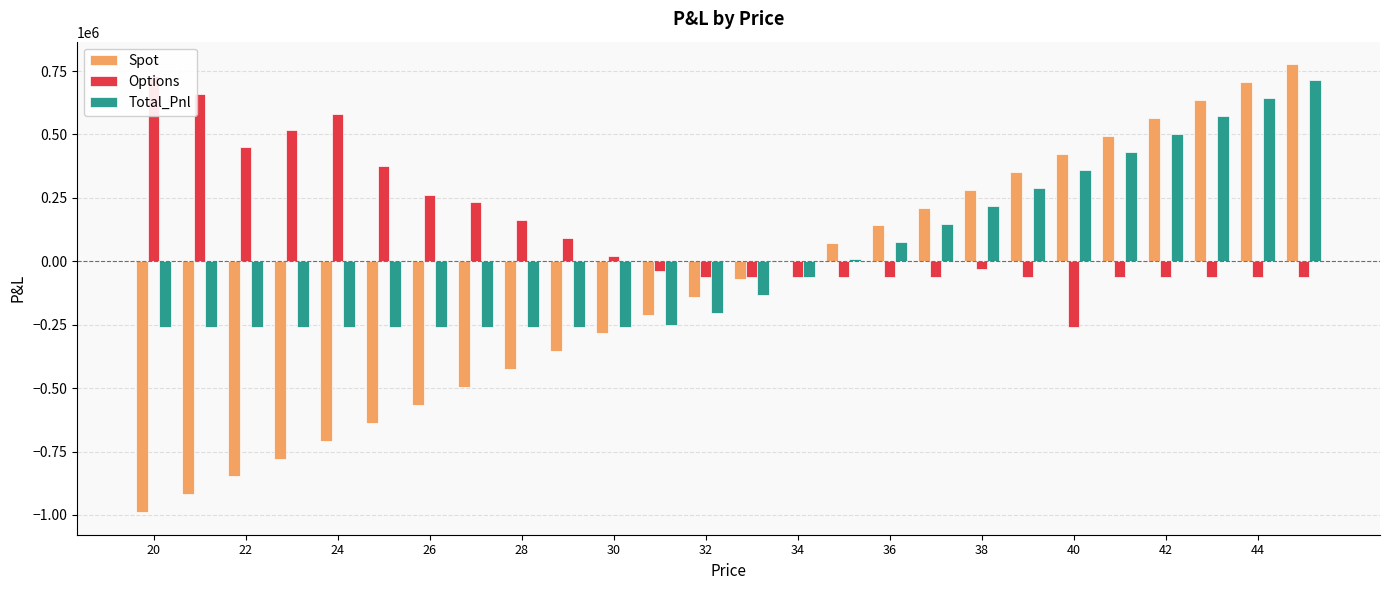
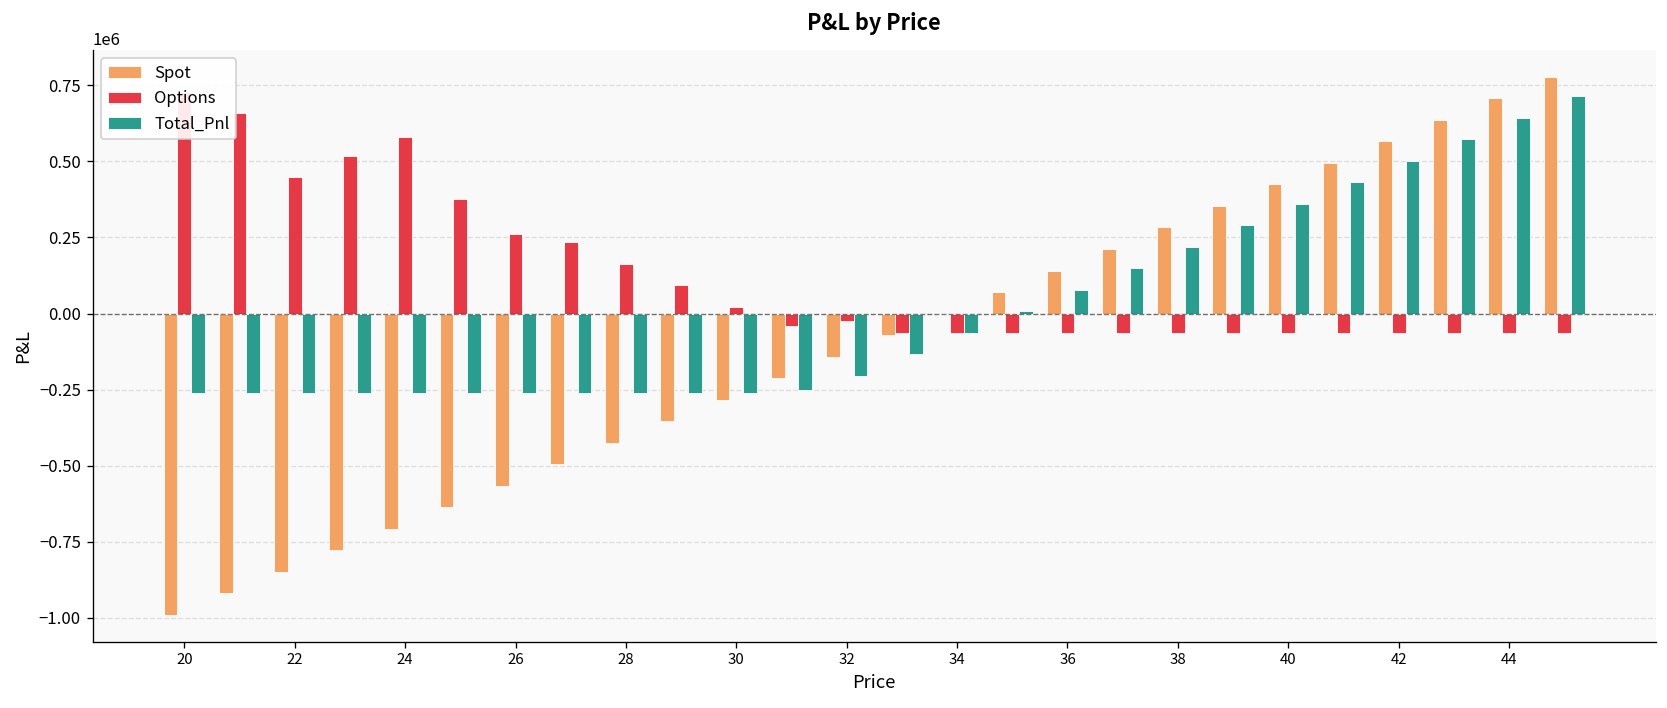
  {
    "Options": {
      "22": 450000,
      "24": 580000,
      "26": 260000,
      "28": 160000,
      "30": 20000,
-     "32": -60000,
+     "32": -30000,
      "34": -60000,
      "36": -60000,
-     "38": -30000,
-     "40": -260000,
+     "38": -60000,
+     "40": -60000,
      "42": -60000,
      "44": -60000
    }
  }
